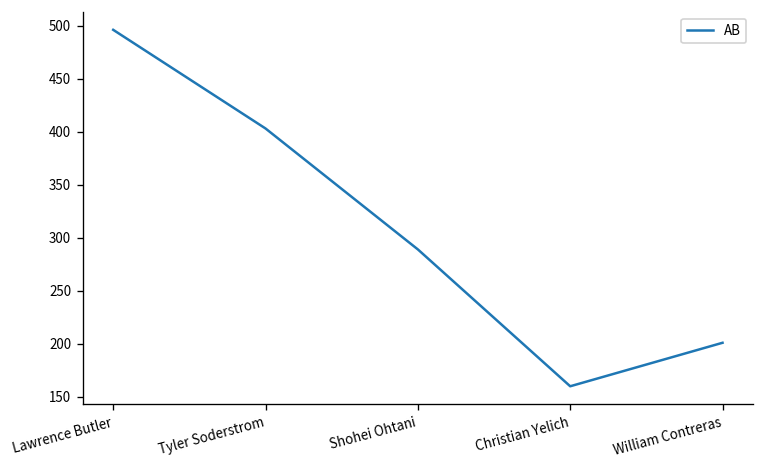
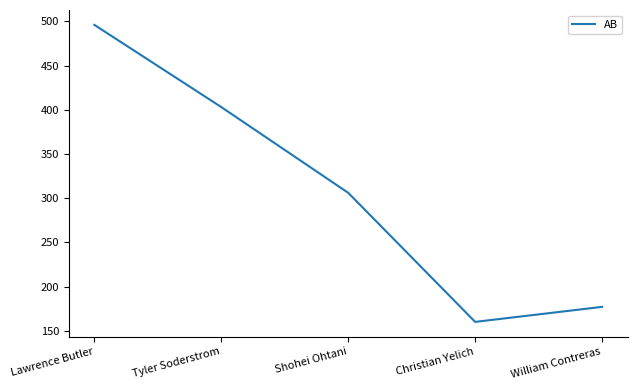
  {
    "Lawrence Butler": 500,
    "Tyler Soderstrom": 400,
-   "Shohei Ohtani": 290,
+   "Shohei Ohtani": 310,
    "Christian Yelich": 160,
-   "William Contreras": 200
+   "William Contreras": 180
  }
